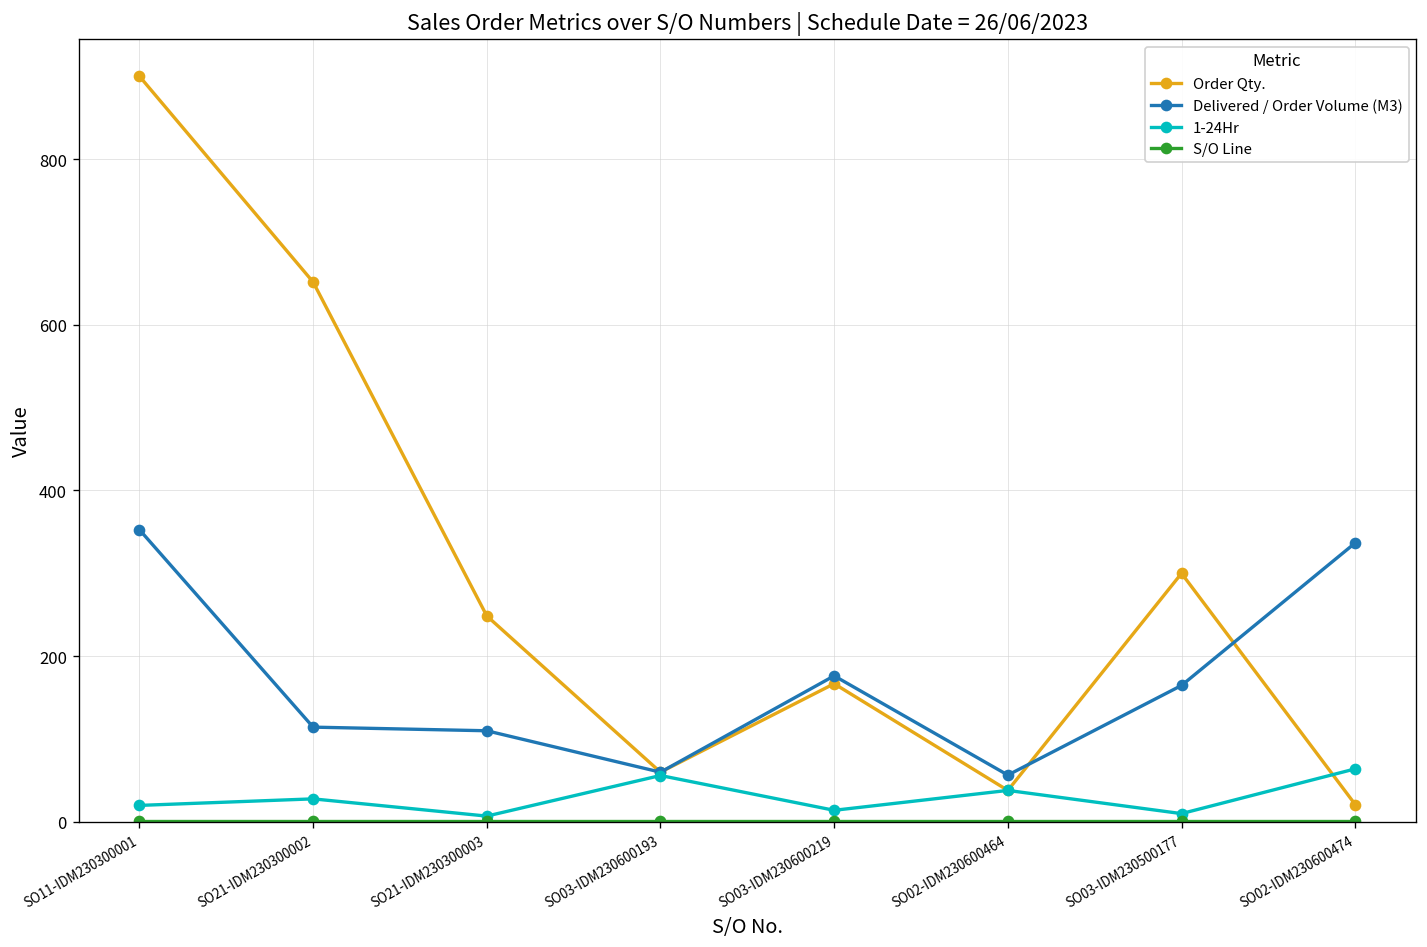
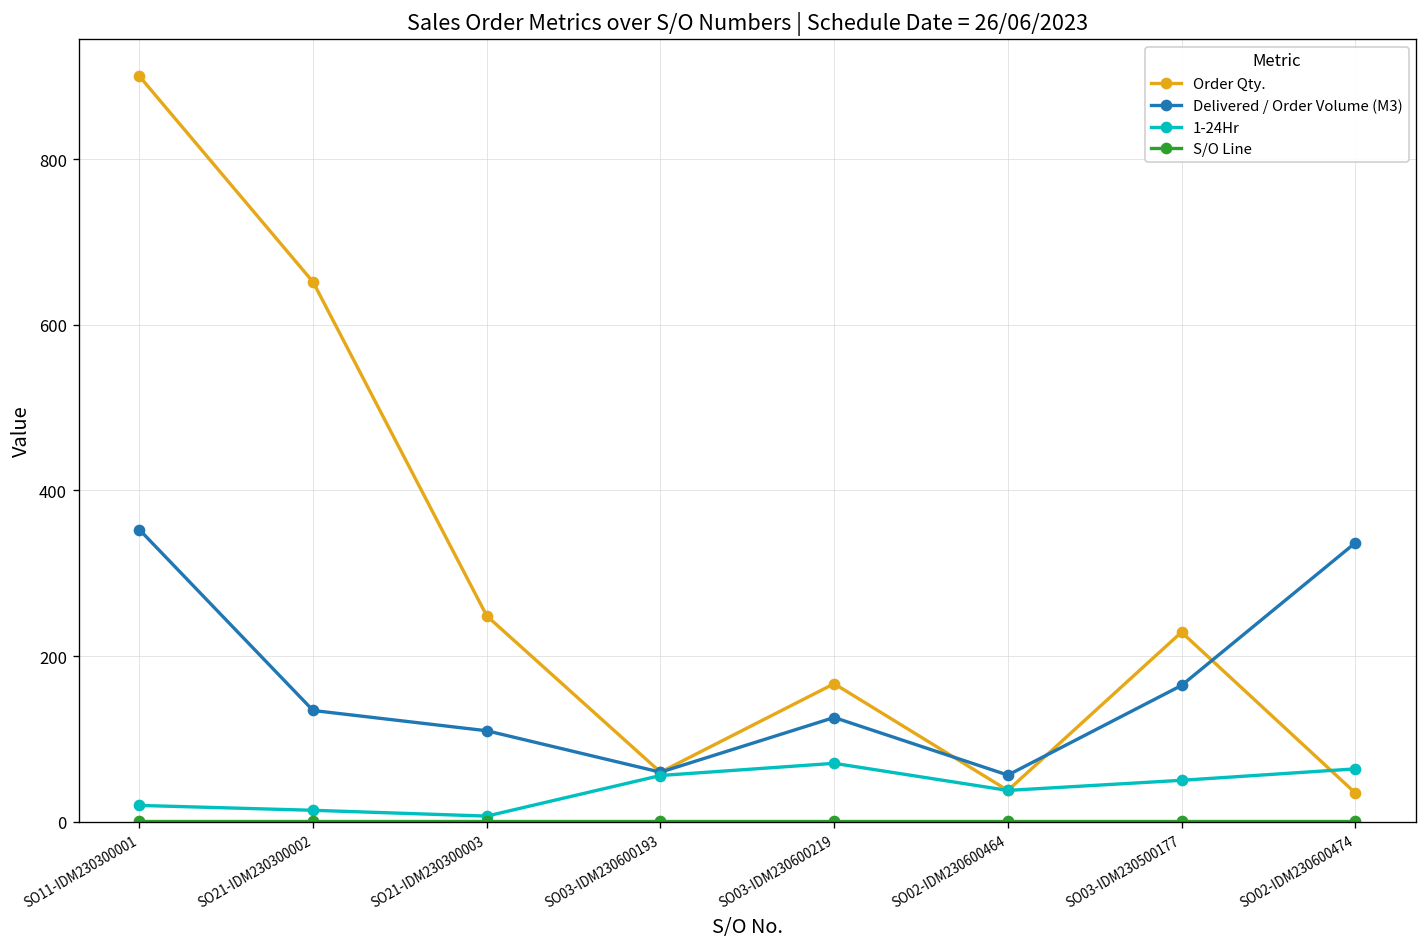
  {
    "Order Qty.": {
      "SO11-IDM230300001": 900,
      "SO21-IDM230300002": 650,
      "SO21-IDM230300003": 250,
      "SO03-IDM230600219": 170,
-     "SO03-IDM230500177": 300,
-     "SO02-IDM230600474": 20
+     "SO03-IDM230500177": 230,
+     "SO02-IDM230600474": 40
    },
    "Delivered / Order Volume (M3)": {
      "SO11-IDM230300001": 350,
-     "SO21-IDM230300002": 110,
+     "SO21-IDM230300002": 130,
      "SO21-IDM230300003": 110,
-     "SO03-IDM230600219": 180,
+     "SO03-IDM230600219": 130,
      "SO02-IDM230600464": 60,
      "SO03-IDM230500177": 160,
      "SO02-IDM230600474": 340
    },
    "1-24Hr": {
      "SO11-IDM230300001": 20,
-     "SO21-IDM230300002": 30,
+     "SO21-IDM230300002": 10,
      "SO21-IDM230300003": 10,
      "SO03-IDM230600193": 60,
-     "SO03-IDM230600219": 10,
-     "SO03-IDM230500177": 10,
+     "SO03-IDM230600219": 70,
+     "SO03-IDM230500177": 50,
      "SO02-IDM230600474": 60
    },
    "S/O Line": {
      "SO11-IDM230300001": 0,
      "SO21-IDM230300002": 0,
      "SO21-IDM230300003": 0,
      "SO03-IDM230600193": 0,
      "SO03-IDM230600219": 0,
      "SO02-IDM230600464": 0,
      "SO03-IDM230500177": 0,
      "SO02-IDM230600474": 0
    }
  }
